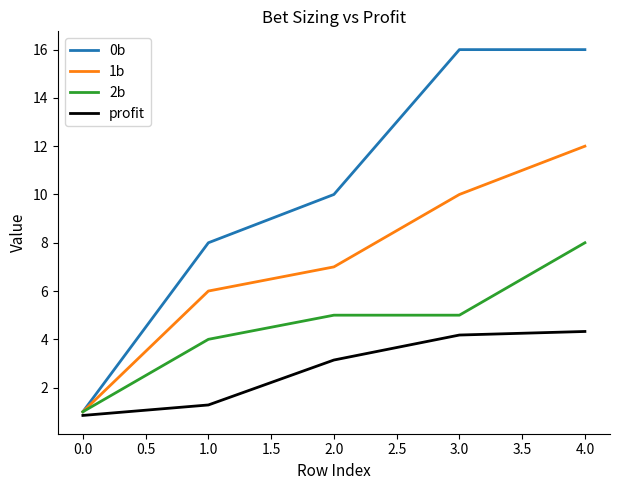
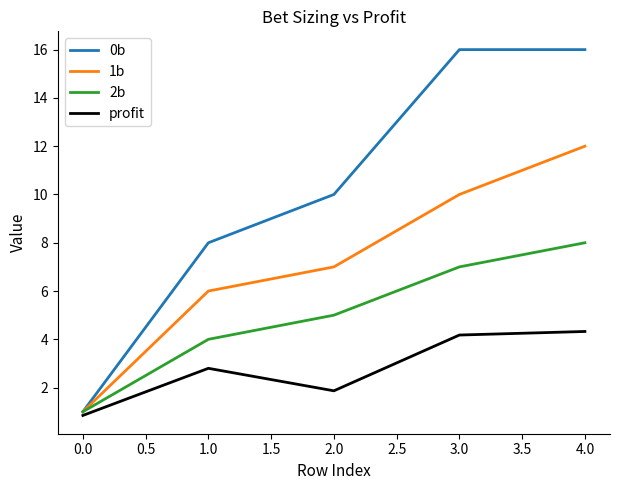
  {
    "0b": {
      "1.0": 8.0,
      "2.0": 10.0,
      "3.0": 16.0,
      "4.0": 16.0
    },
    "1b": {
      "1.0": 6.0,
      "2.0": 7.0,
      "3.0": 10.0,
      "4.0": 12.0
    },
    "2b": {
      "1.0": 4,
      "2.0": 5,
-     "3.0": 5,
+     "3.0": 7,
      "4.0": 8
    },
    "profit": {
      "0.0": 0.8,
-     "1.0": 1.3,
-     "2.0": 3.1,
+     "1.0": 2.8,
+     "2.0": 1.9,
      "3.0": 4.2,
      "4.0": 4.3
    }
  }
